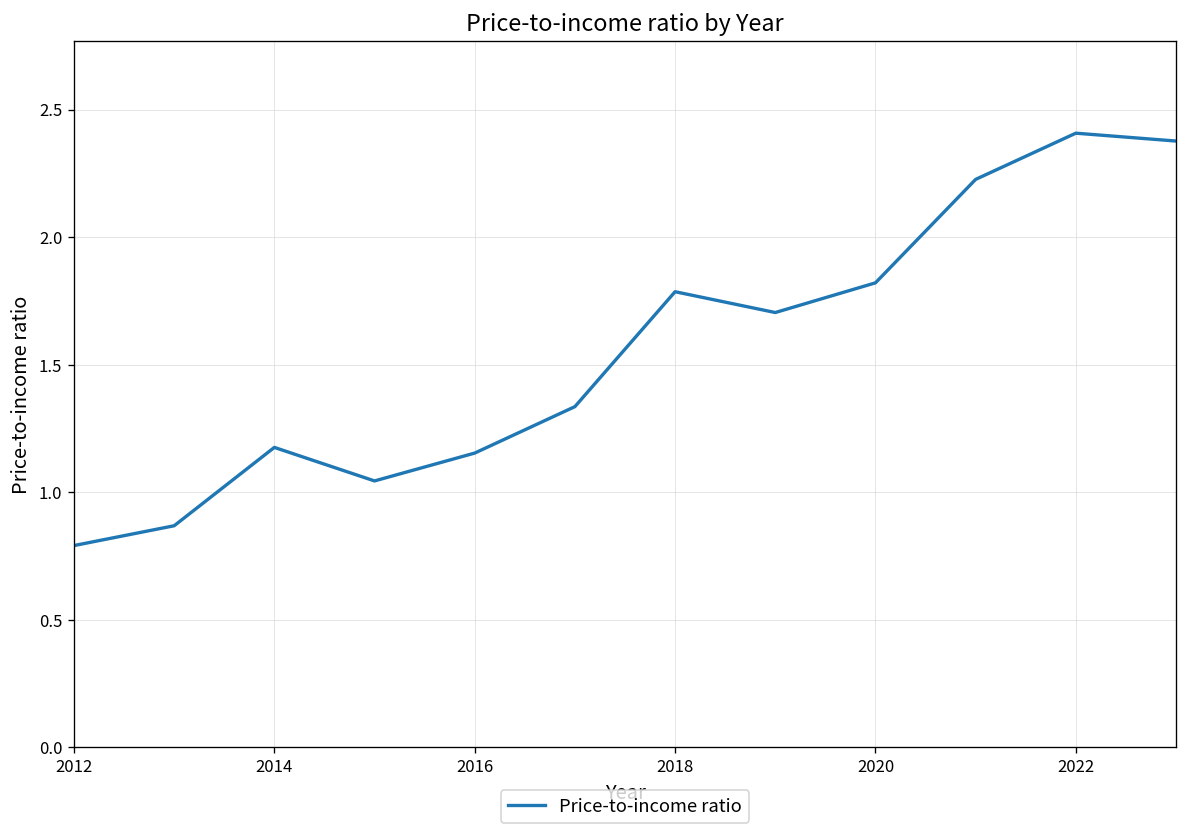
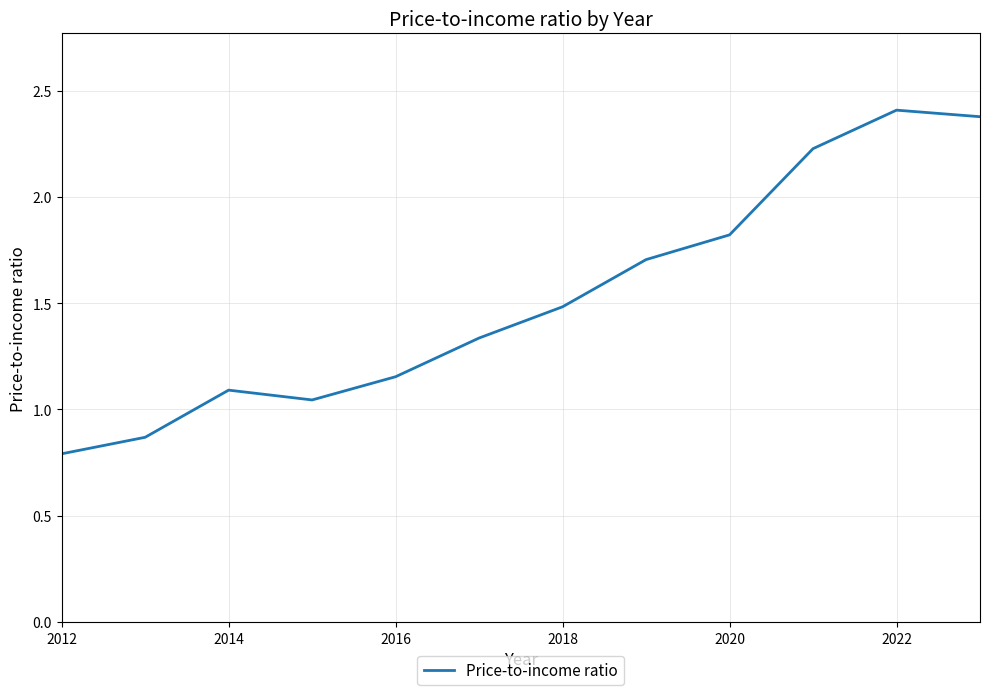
  {
    "2012": 0.79,
-   "2014": 1.18,
+   "2014": 1.09,
    "2016": 1.15,
-   "2018": 1.79,
+   "2018": 1.48,
    "2020": 1.82,
    "2022": 2.41
  }
